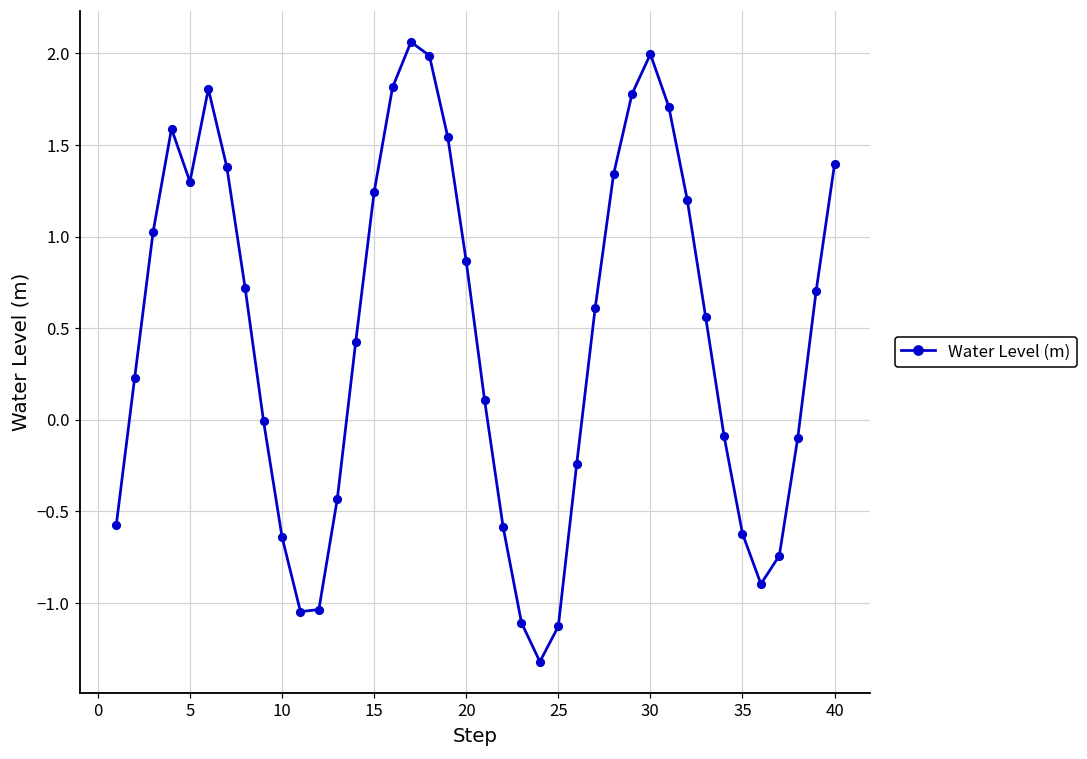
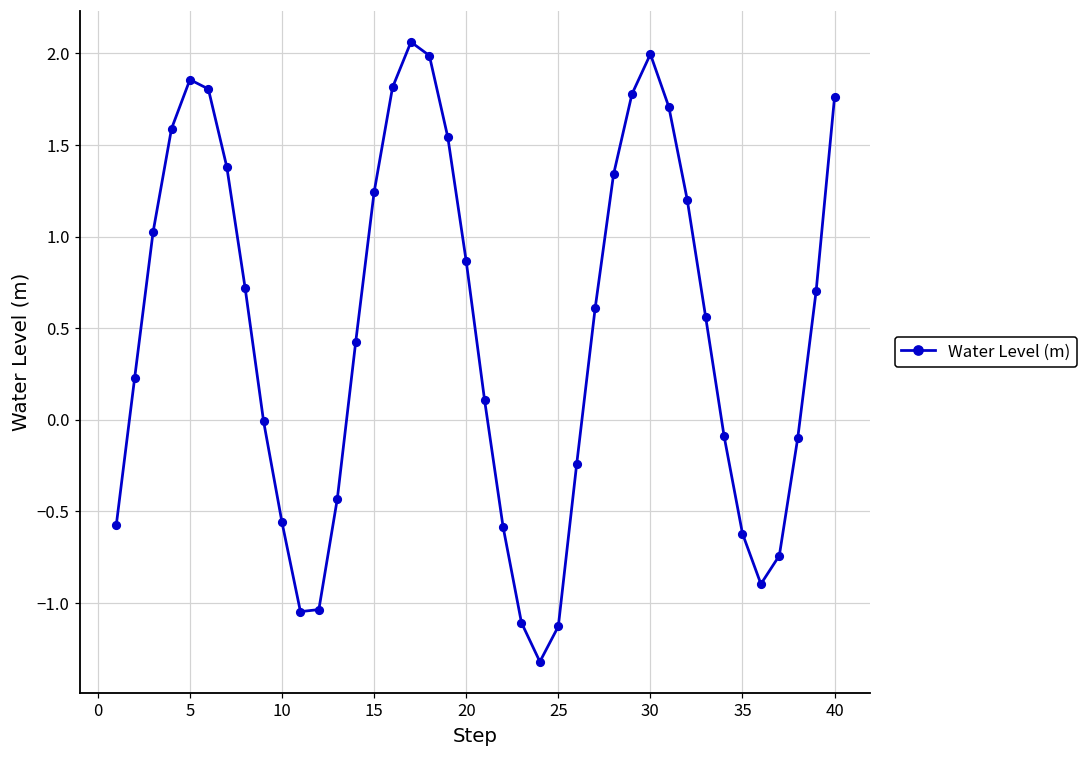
  {
-   "5": 1.30,
-   "10": -0.64,
+   "5": 1.86,
+   "10": -0.56,
    "15": 1.24,
    "20": 0.87,
    "25": -1.13,
    "30": 2.00,
    "35": -0.62,
-   "40": 1.40
+   "40": 1.76
  }
